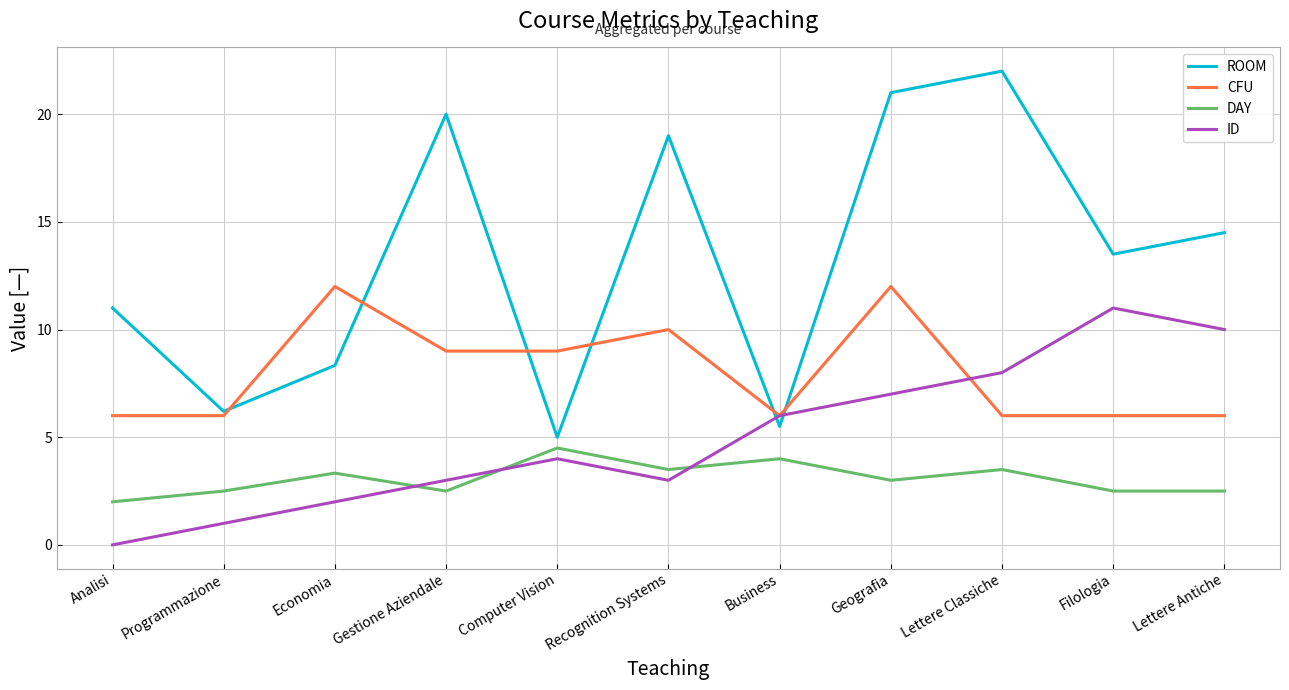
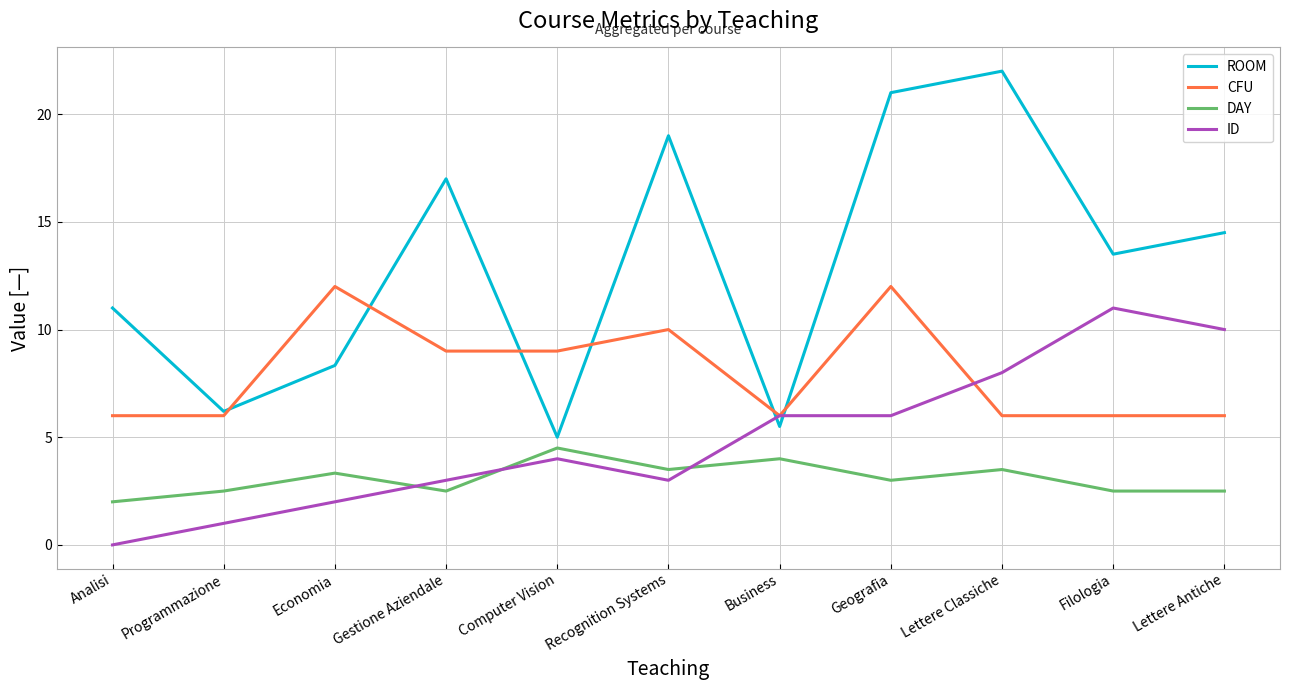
  {
    "ROOM": {
      "Analisi": 11,
      "Programmazione": 6.2,
      "Economia": 8.3,
-     "Gestione Aziendale": 20,
+     "Gestione Aziendale": 17,
      "Computer Vision": 5,
      "Recognition Systems": 19,
      "Business": 5.5,
      "Geografia": 21,
      "Lettere Classiche": 22,
      "Filologia": 13.5,
      "Lettere Antiche": 14.5
    },
    "CFU": {
      "Analisi": 6,
      "Programmazione": 6,
      "Economia": 12,
      "Gestione Aziendale": 9,
      "Computer Vision": 9,
      "Recognition Systems": 10,
      "Geografia": 12,
      "Lettere Classiche": 6,
      "Filologia": 6,
      "Lettere Antiche": 6
    },
    "DAY": {
      "Analisi": 2,
      "Programmazione": 2.5,
      "Economia": 3.3,
      "Gestione Aziendale": 2.5,
      "Computer Vision": 4.5,
      "Recognition Systems": 3.5,
      "Business": 4,
      "Geografia": 3,
      "Lettere Classiche": 3.5,
      "Filologia": 2.5,
      "Lettere Antiche": 2.5
    },
    "ID": {
      "Analisi": 0,
      "Programmazione": 1,
      "Economia": 2,
      "Gestione Aziendale": 3,
      "Computer Vision": 4,
      "Recognition Systems": 3,
-     "Geografia": 7,
+     "Geografia": 6,
      "Lettere Classiche": 8,
      "Filologia": 11,
      "Lettere Antiche": 10
    }
  }
